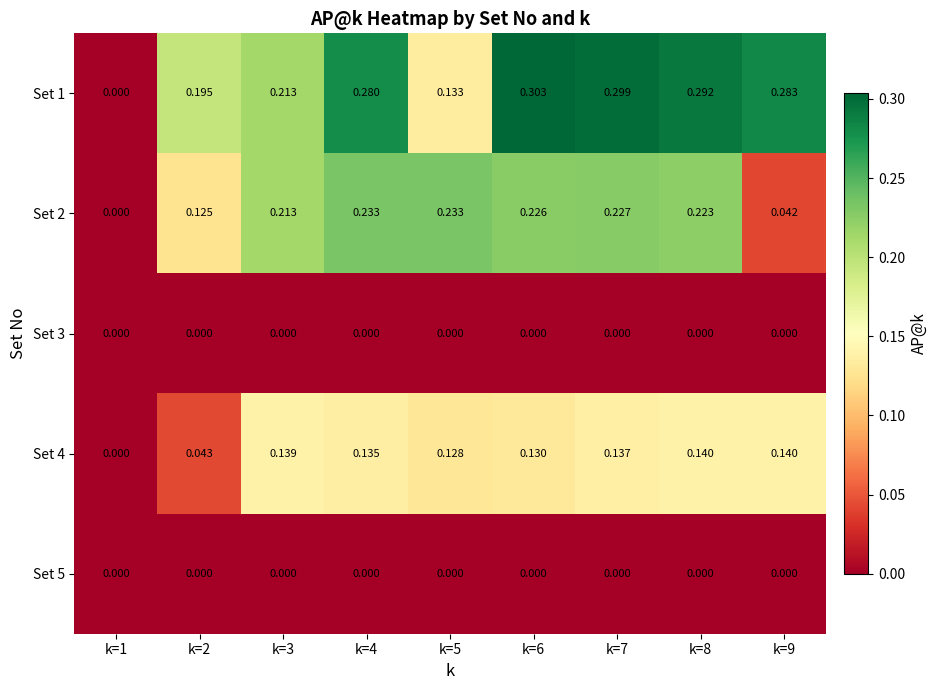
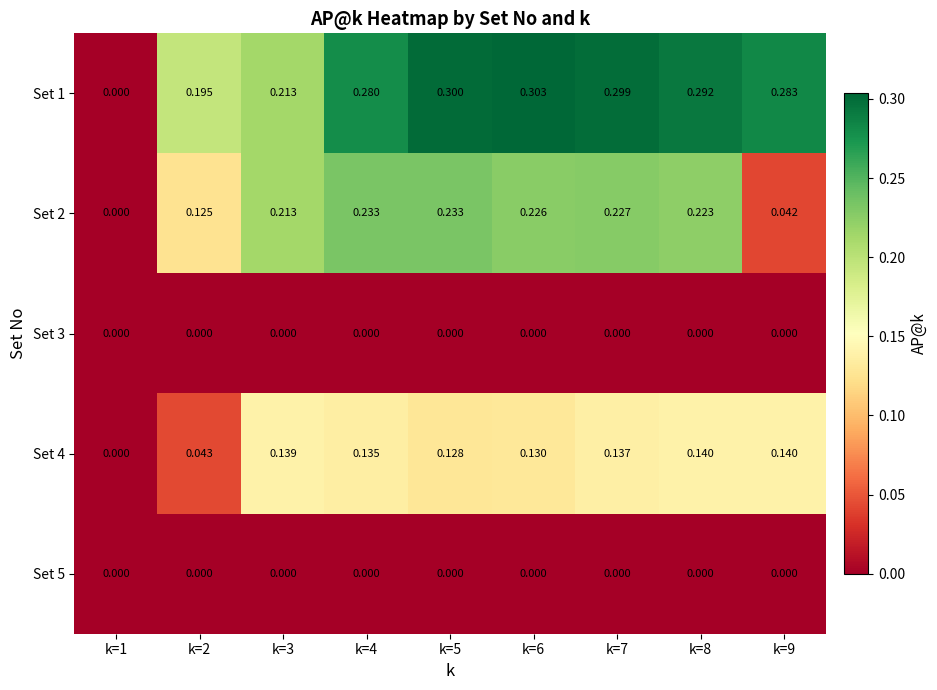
  {
    "Set 1": {
      "k=1": 0.000,
      "k=2": 0.195,
      "k=3": 0.213,
      "k=4": 0.280,
-     "k=5": 0.133,
+     "k=5": 0.300,
      "k=6": 0.303,
      "k=7": 0.299,
      "k=8": 0.292,
      "k=9": 0.283
    },
    "Set 2": {
      "k=1": 0.000,
      "k=2": 0.125,
      "k=3": 0.213,
      "k=4": 0.233,
      "k=5": 0.233,
      "k=6": 0.226,
      "k=7": 0.227,
      "k=8": 0.223,
      "k=9": 0.042
    },
    "Set 3": {
      "k=1": 0.000,
      "k=2": 0.000,
      "k=3": 0.000,
      "k=4": 0.000,
      "k=5": 0.000,
      "k=6": 0.000,
      "k=7": 0.000,
      "k=8": 0.000,
      "k=9": 0.000
    },
    "Set 4": {
      "k=1": 0.000,
      "k=2": 0.043,
      "k=3": 0.139,
      "k=4": 0.135,
      "k=5": 0.128,
      "k=6": 0.130,
      "k=7": 0.137,
      "k=8": 0.140,
      "k=9": 0.140
    },
    "Set 5": {
      "k=1": 0.000,
      "k=2": 0.000,
      "k=3": 0.000,
      "k=4": 0.000,
      "k=5": 0.000,
      "k=6": 0.000,
      "k=7": 0.000,
      "k=8": 0.000,
      "k=9": 0.000
    }
  }
